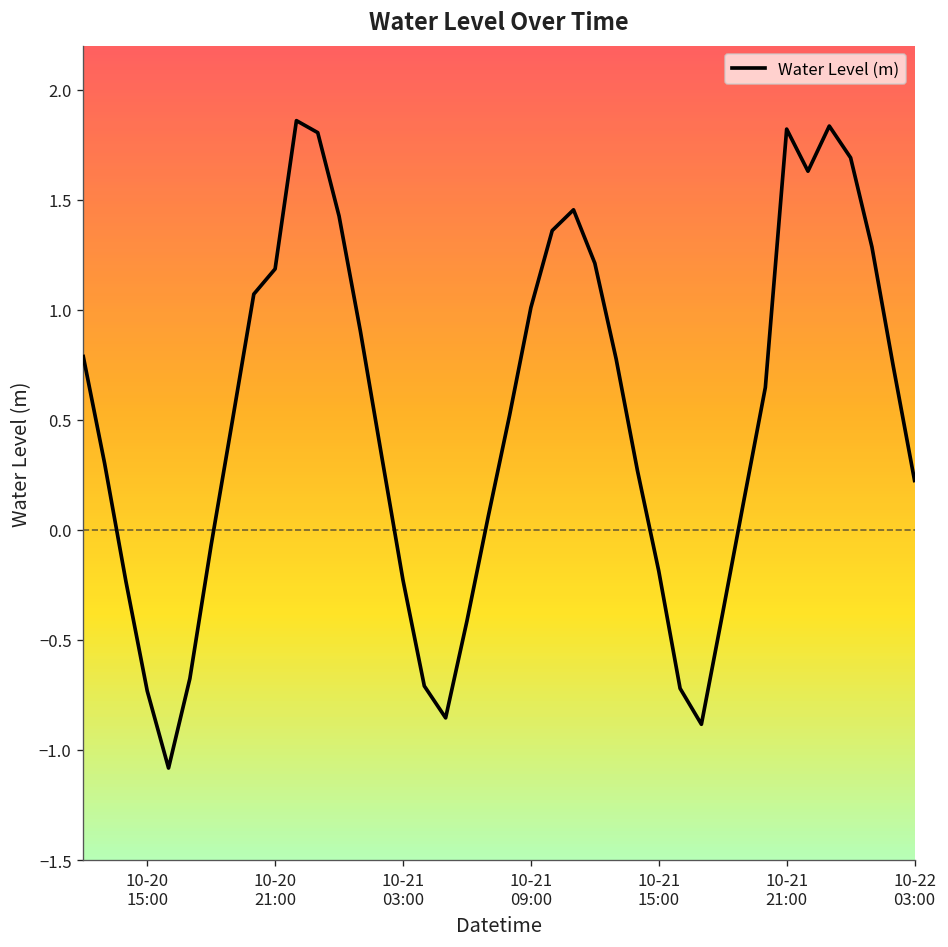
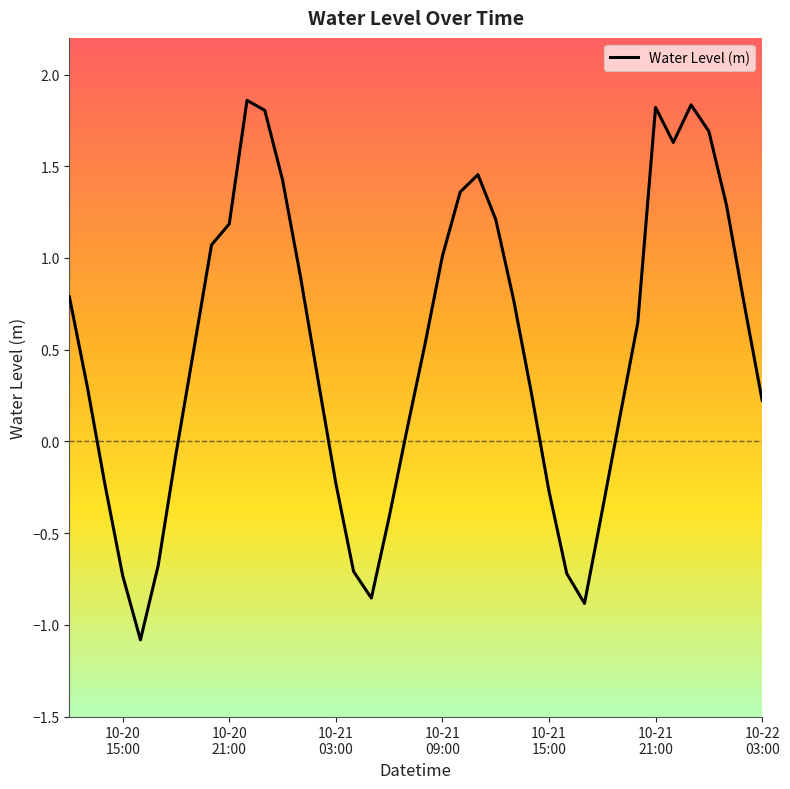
  {
    "10-20 15:00": -0.73,
    "10-20 21:00": 1.19,
    "10-21 03:00": -0.23,
    "10-21 09:00": 1.01,
-   "10-21 15:00": -0.19,
+   "10-21 15:00": -0.27,
    "10-21 21:00": 1.82,
    "10-22 03:00": 0.22
  }
